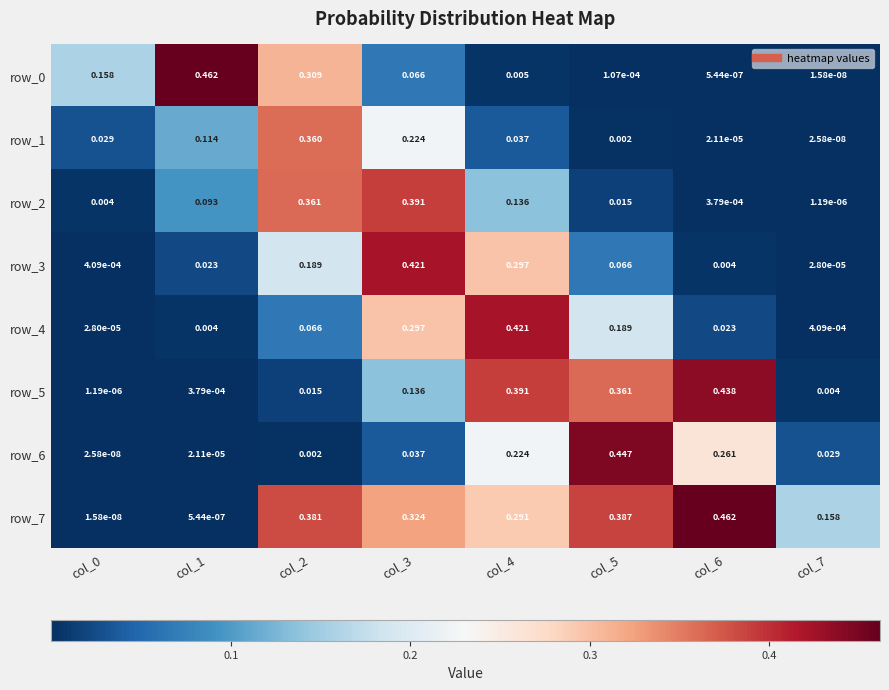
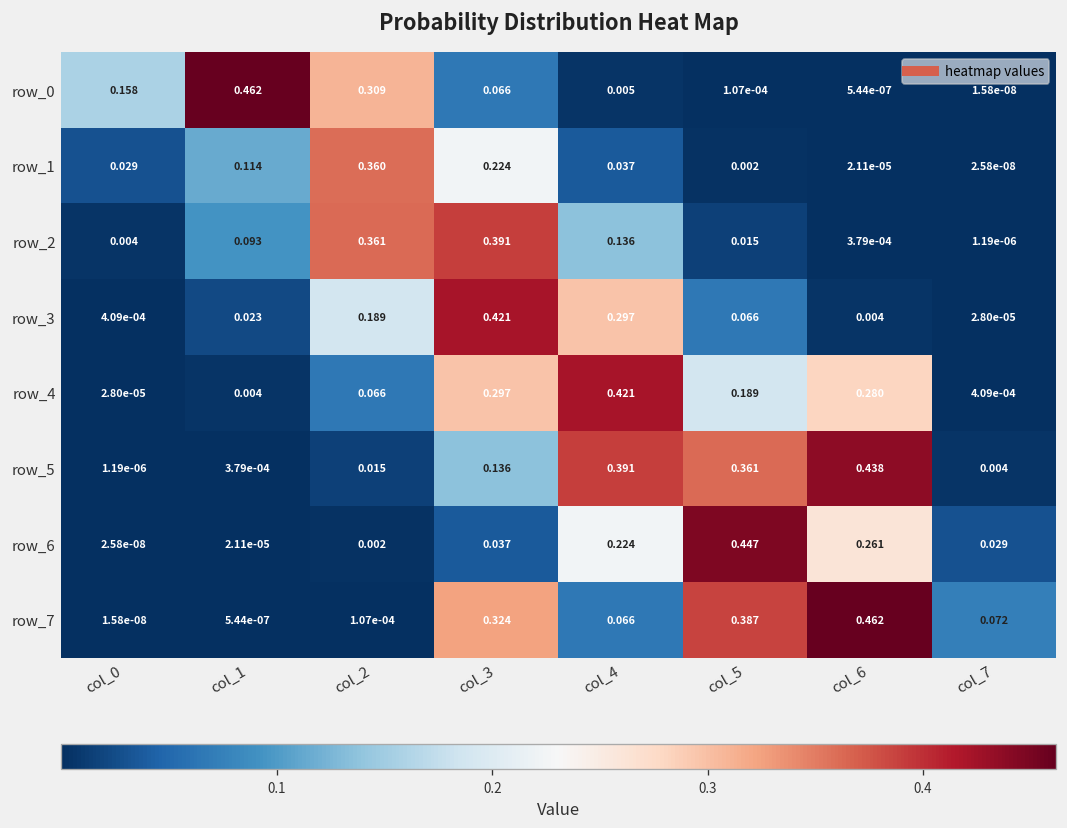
  {
    "row_0": {
      "col_0": "0.158",
      "col_1": "0.462",
      "col_2": "0.309",
      "col_3": "0.066",
      "col_4": "0.005",
      "col_5": "1.07e-04",
      "col_6": "5.44e-07",
      "col_7": "1.58e-08"
    },
    "row_1": {
      "col_0": "0.029",
      "col_1": "0.114",
      "col_2": "0.360",
      "col_3": "0.224",
      "col_4": "0.037",
      "col_5": "0.002",
      "col_6": "2.11e-05",
      "col_7": "2.58e-08"
    },
    "row_2": {
      "col_0": "0.004",
      "col_1": "0.093",
      "col_2": "0.361",
      "col_3": "0.391",
      "col_4": "0.136",
      "col_5": "0.015",
      "col_6": "3.79e-04",
      "col_7": "1.19e-06"
    },
    "row_3": {
      "col_0": "4.09e-04",
      "col_1": "0.023",
      "col_2": "0.189",
      "col_3": "0.421",
      "col_4": "0.297",
      "col_5": "0.066",
      "col_6": "0.004",
      "col_7": "2.80e-05"
    },
    "row_4": {
      "col_0": "2.80e-05",
      "col_1": "0.004",
      "col_2": "0.066",
      "col_3": "0.297",
      "col_4": "0.421",
      "col_5": "0.189",
-     "col_6": "0.023",
+     "col_6": "0.280",
      "col_7": "4.09e-04"
    },
    "row_5": {
      "col_0": "1.19e-06",
      "col_1": "3.79e-04",
      "col_2": "0.015",
      "col_3": "0.136",
      "col_4": "0.391",
      "col_5": "0.361",
      "col_6": "0.438",
      "col_7": "0.004"
    },
    "row_6": {
      "col_0": "2.58e-08",
      "col_1": "2.11e-05",
      "col_2": "0.002",
      "col_3": "0.037",
      "col_4": "0.224",
      "col_5": "0.447",
      "col_6": "0.261",
      "col_7": "0.029"
    },
    "row_7": {
      "col_0": "1.58e-08",
      "col_1": "5.44e-07",
-     "col_2": "0.381",
+     "col_2": "1.07e-04",
      "col_3": "0.324",
-     "col_4": "0.291",
+     "col_4": "0.066",
      "col_5": "0.387",
      "col_6": "0.462",
-     "col_7": "0.158"
+     "col_7": "0.072"
    }
  }
